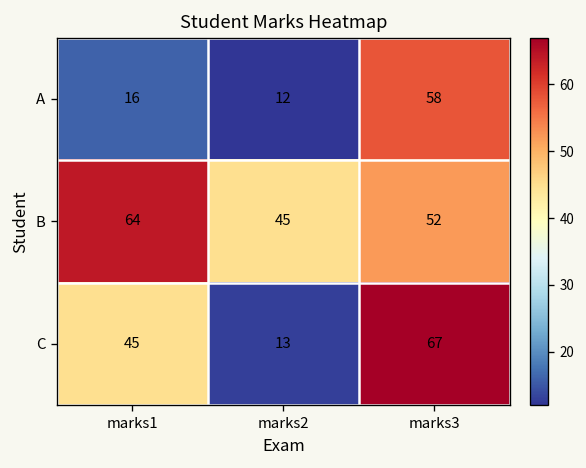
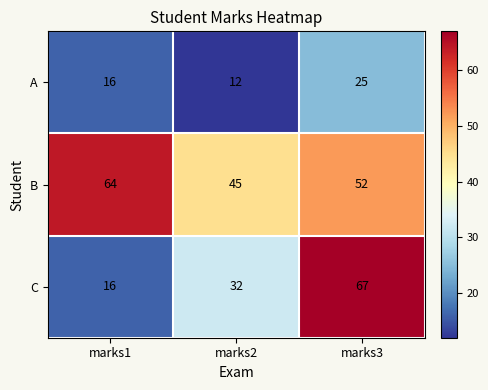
  {
    "A": {
      "marks1": 16,
      "marks2": 12,
-     "marks3": 58
+     "marks3": 25
    },
    "B": {
      "marks1": 64,
      "marks2": 45,
      "marks3": 52
    },
    "C": {
-     "marks1": 45,
-     "marks2": 13,
+     "marks1": 16,
+     "marks2": 32,
      "marks3": 67
    }
  }
